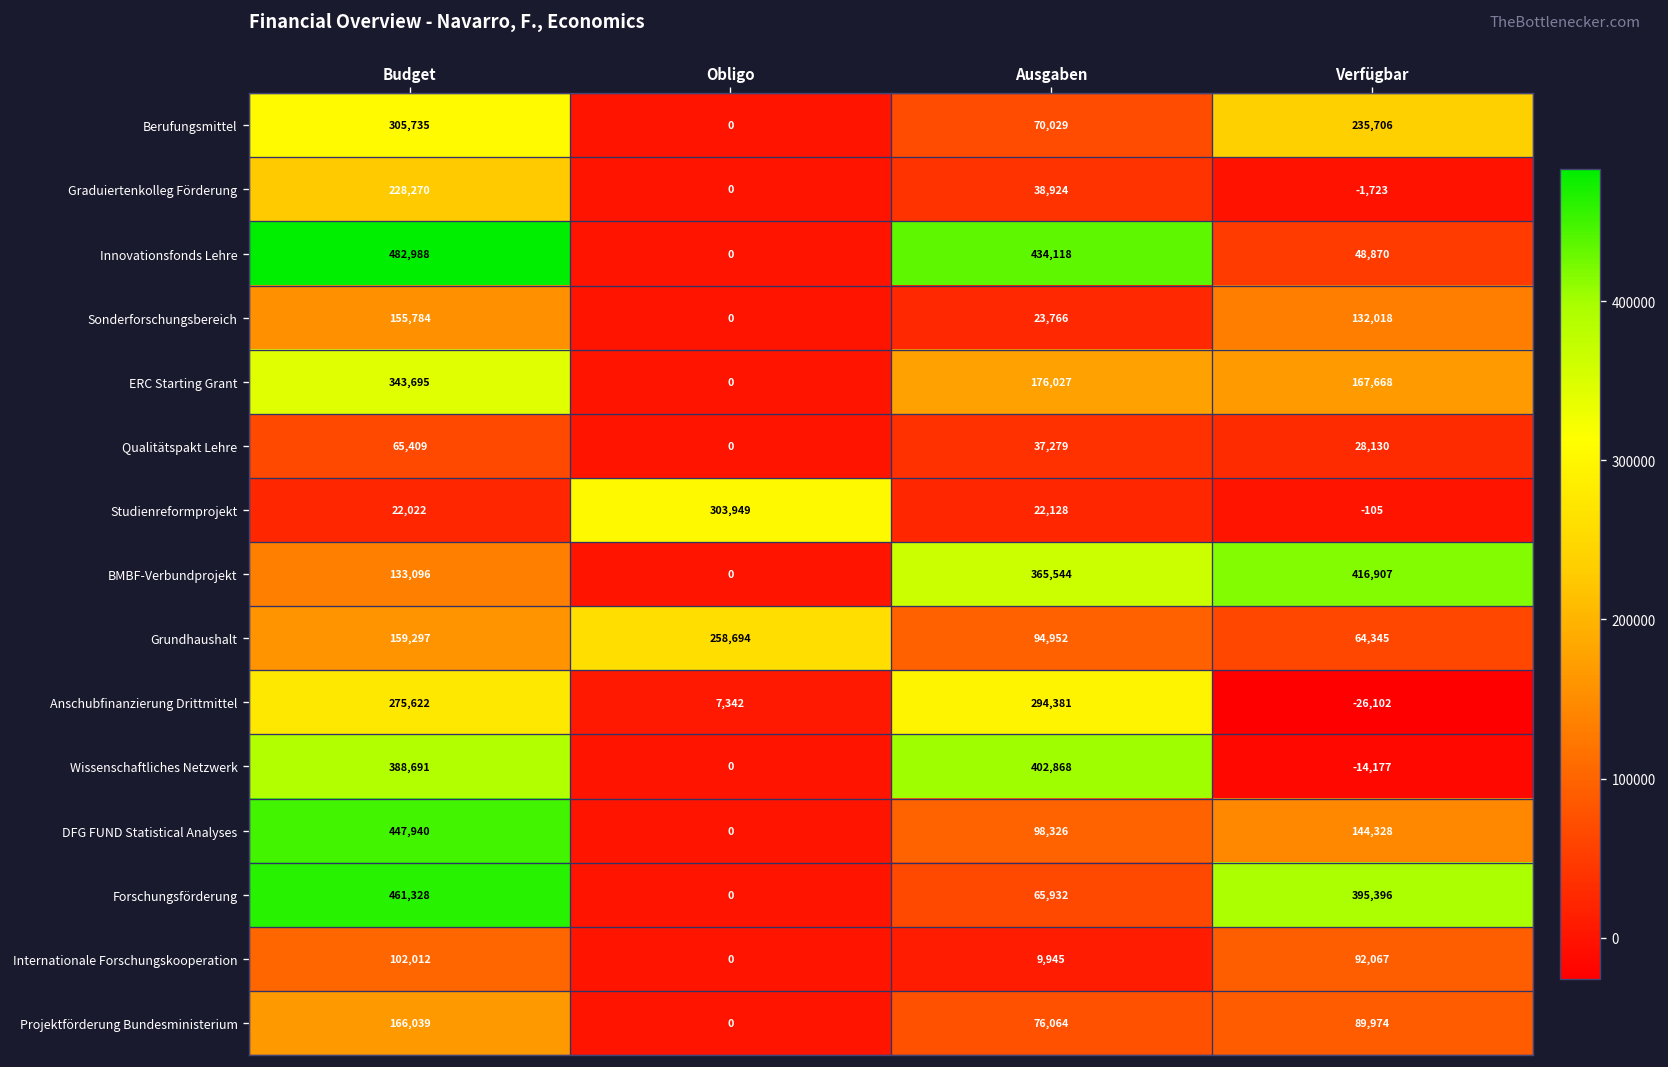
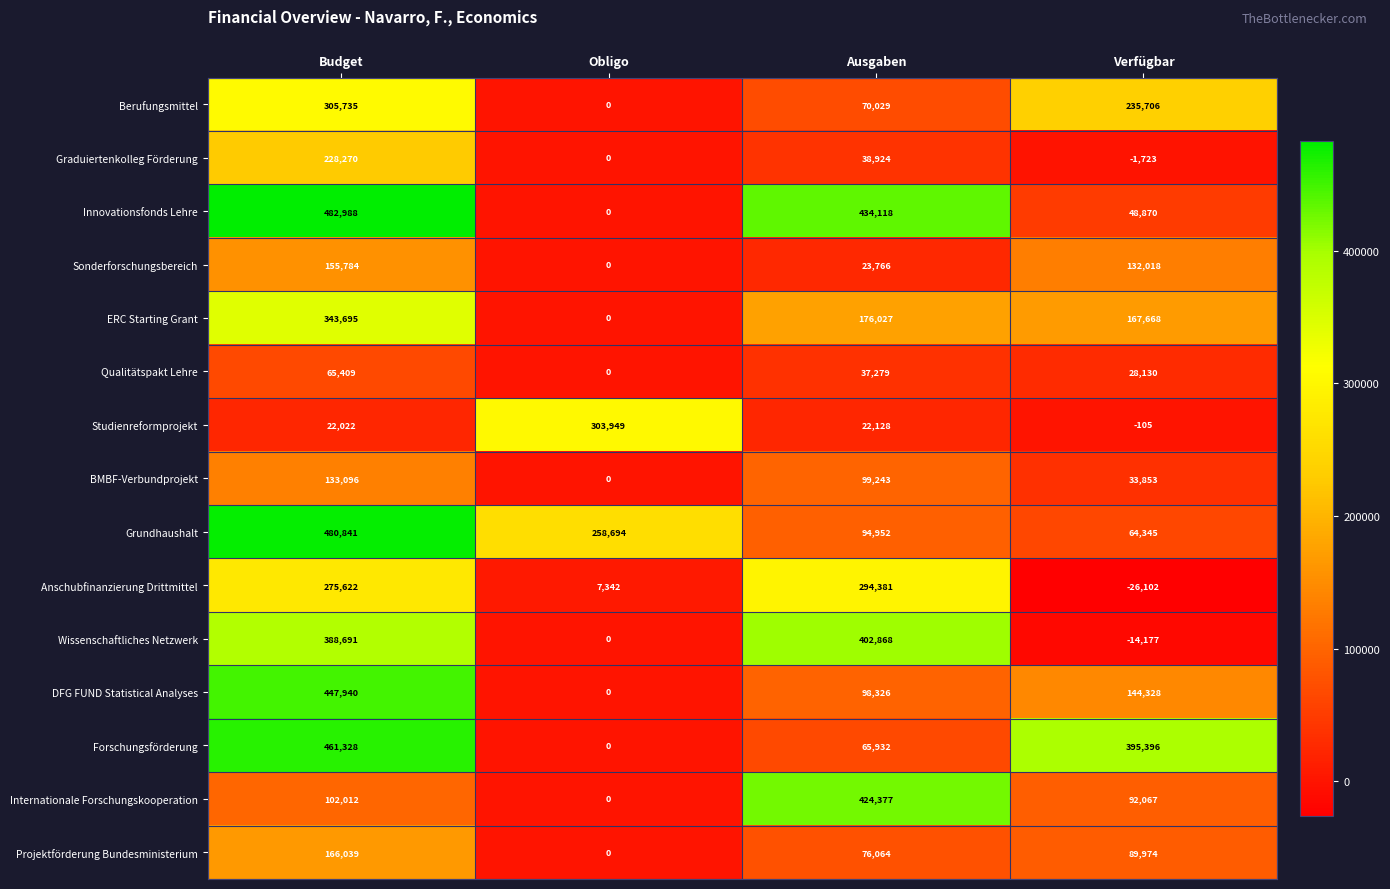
  {
    "Berufungsmittel": {
      "Budget": "305,735",
      "Obligo": "0",
      "Ausgaben": "70,029",
      "Verfügbar": "235,706"
    },
    "Graduiertenkolleg Förderung": {
      "Budget": "228,270",
      "Obligo": "0",
      "Ausgaben": "38,924",
      "Verfügbar": "-1,723"
    },
    "Innovationsfonds Lehre": {
      "Budget": "482,988",
      "Obligo": "0",
      "Ausgaben": "434,118",
      "Verfügbar": "48,870"
    },
    "Sonderforschungsbereich": {
      "Budget": "155,784",
      "Obligo": "0",
      "Ausgaben": "23,766",
      "Verfügbar": "132,018"
    },
    "ERC Starting Grant": {
      "Budget": "343,695",
      "Obligo": "0",
      "Ausgaben": "176,027",
      "Verfügbar": "167,668"
    },
    "Qualitätspakt Lehre": {
      "Budget": "65,409",
      "Obligo": "0",
      "Ausgaben": "37,279",
      "Verfügbar": "28,130"
    },
    "Studienreformprojekt": {
      "Budget": "22,022",
      "Obligo": "303,949",
      "Ausgaben": "22,128",
      "Verfügbar": "-105"
    },
    "BMBF-Verbundprojekt": {
      "Budget": "133,096",
      "Obligo": "0",
-     "Ausgaben": "365,544",
-     "Verfügbar": "416,907"
+     "Ausgaben": "99,243",
+     "Verfügbar": "33,853"
    },
    "Grundhaushalt": {
-     "Budget": "159,297",
+     "Budget": "480,841",
      "Obligo": "258,694",
      "Ausgaben": "94,952",
      "Verfügbar": "64,345"
    },
    "Anschubfinanzierung Drittmittel": {
      "Budget": "275,622",
      "Obligo": "7,342",
      "Ausgaben": "294,381",
      "Verfügbar": "-26,102"
    },
    "Wissenschaftliches Netzwerk": {
      "Budget": "388,691",
      "Obligo": "0",
      "Ausgaben": "402,868",
      "Verfügbar": "-14,177"
    },
    "DFG FUND Statistical Analyses": {
      "Budget": "447,940",
      "Obligo": "0",
      "Ausgaben": "98,326",
      "Verfügbar": "144,328"
    },
    "Forschungsförderung": {
      "Budget": "461,328",
      "Obligo": "0",
      "Ausgaben": "65,932",
      "Verfügbar": "395,396"
    },
    "Internationale Forschungskooperation": {
      "Budget": "102,012",
      "Obligo": "0",
-     "Ausgaben": "9,945",
+     "Ausgaben": "424,377",
      "Verfügbar": "92,067"
    },
    "Projektförderung Bundesministerium": {
      "Budget": "166,039",
      "Obligo": "0",
      "Ausgaben": "76,064",
      "Verfügbar": "89,974"
    }
  }
